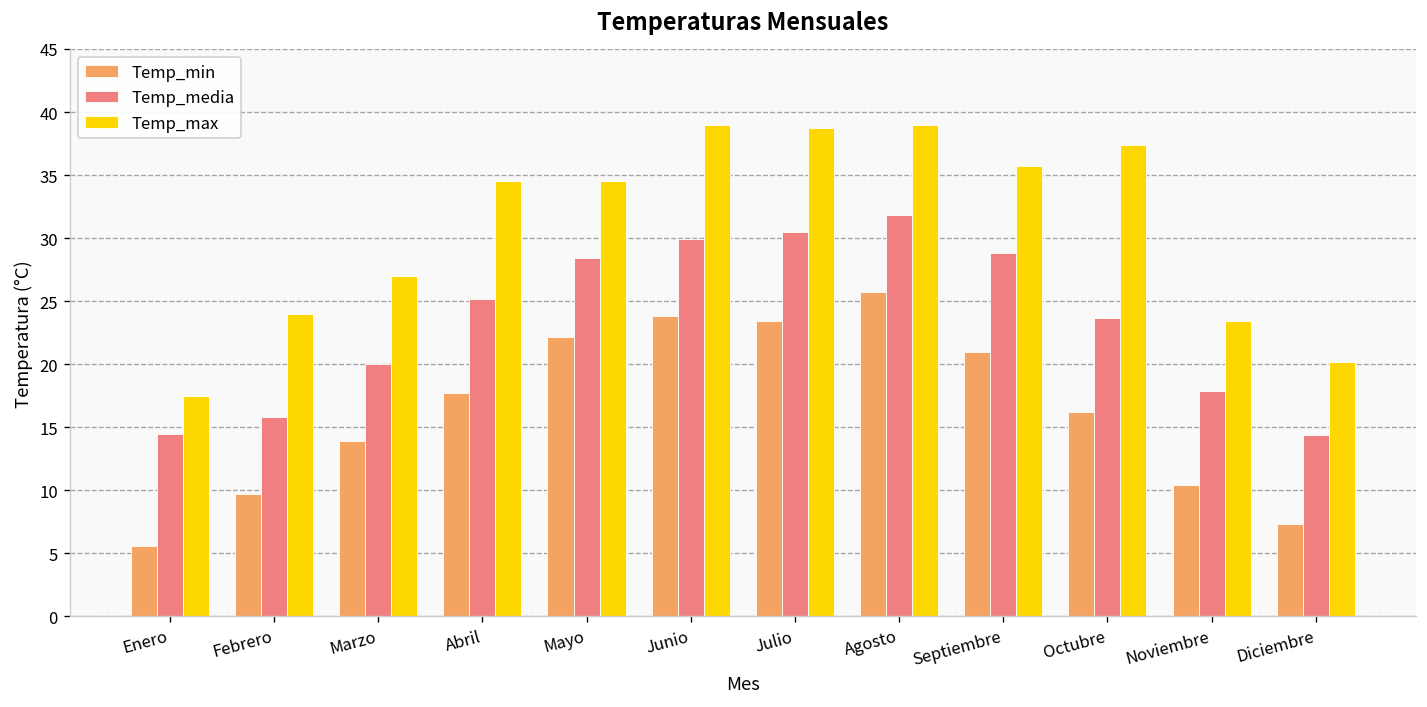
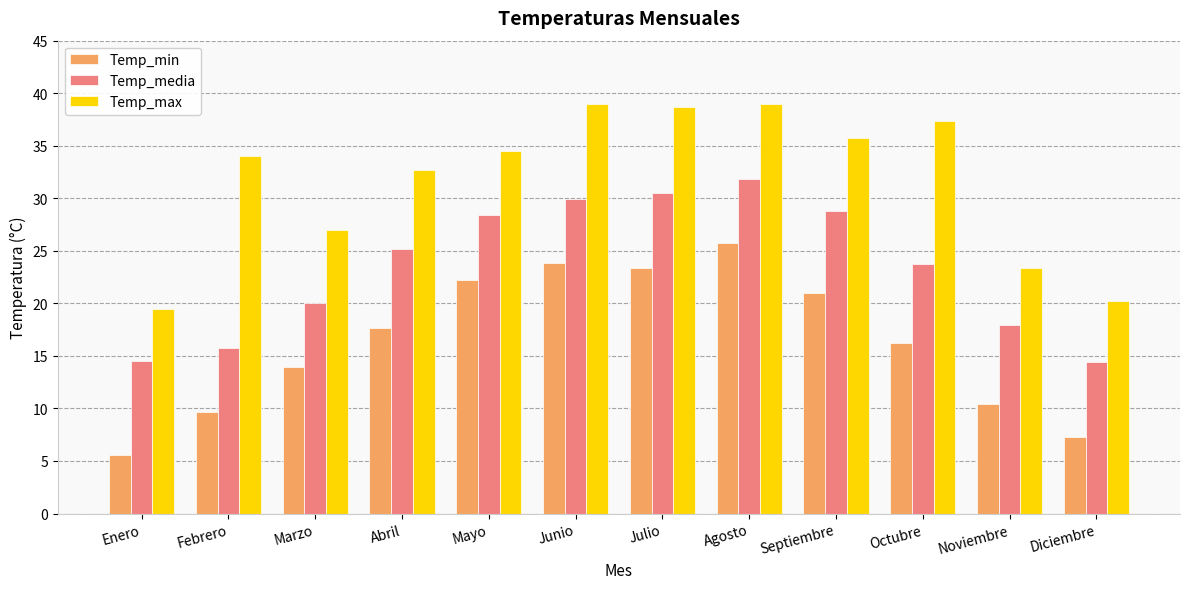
  {
    "Temp_max": {
-     "Enero": 17.5,
-     "Febrero": 24,
+     "Enero": 19.5,
+     "Febrero": 34,
      "Marzo": 27.0,
-     "Abril": 34.5,
+     "Abril": 32.7,
      "Mayo": 34.5,
      "Junio": 39.0,
      "Julio": 38.7,
      "Agosto": 39.0,
      "Septiembre": 35.7,
      "Octubre": 37.4,
      "Noviembre": 23.4,
      "Diciembre": 20.2
    }
  }
